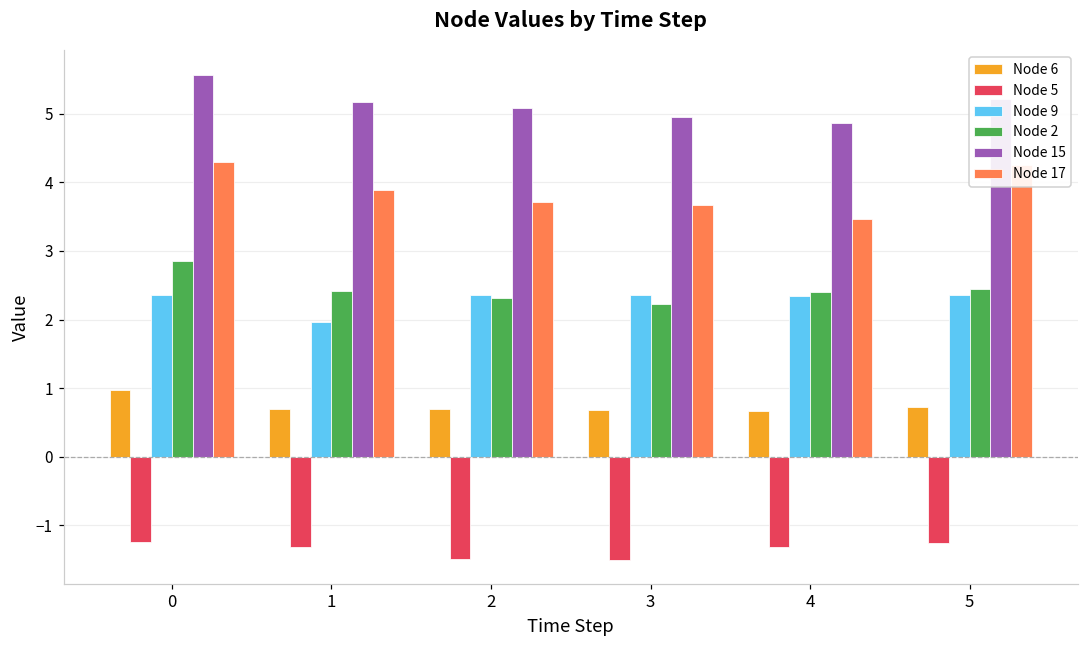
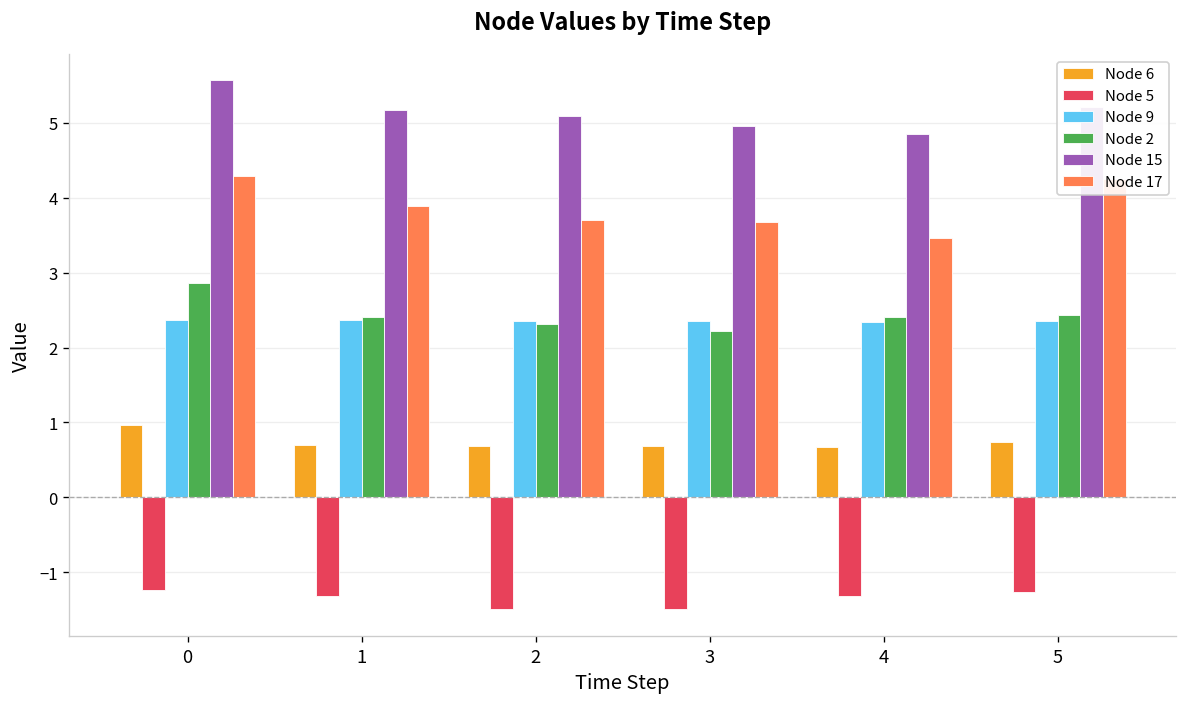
  {
    "Node 6": {
      "0": 1.0,
      "1": 0.7,
      "2": 0.7,
      "3": 0.7,
      "4": 0.7,
      "5": 0.7
    },
    "Node 5": {
      "0": -1.2,
      "1": -1.3,
      "2": -1.5,
      "3": -1.5,
      "4": -1.3,
      "5": -1.3
    },
    "Node 9": {
      "0": 2.4,
-     "1": 2.0,
+     "1": 2.4,
      "2": 2.4,
      "3": 2.4,
      "4": 2.3,
      "5": 2.4
    },
    "Node 2": {
      "0": 2.9,
      "1": 2.4,
      "2": 2.3,
      "3": 2.2,
      "4": 2.4,
      "5": 2.4
    },
    "Node 15": {
      "0": 5.6,
      "1": 5.2,
      "2": 5.1,
      "3": 5.0,
      "4": 4.9
    },
    "Node 17": {
      "0": 4.3,
      "1": 3.9,
      "2": 3.7,
      "3": 3.7,
      "4": 3.5
    }
  }
